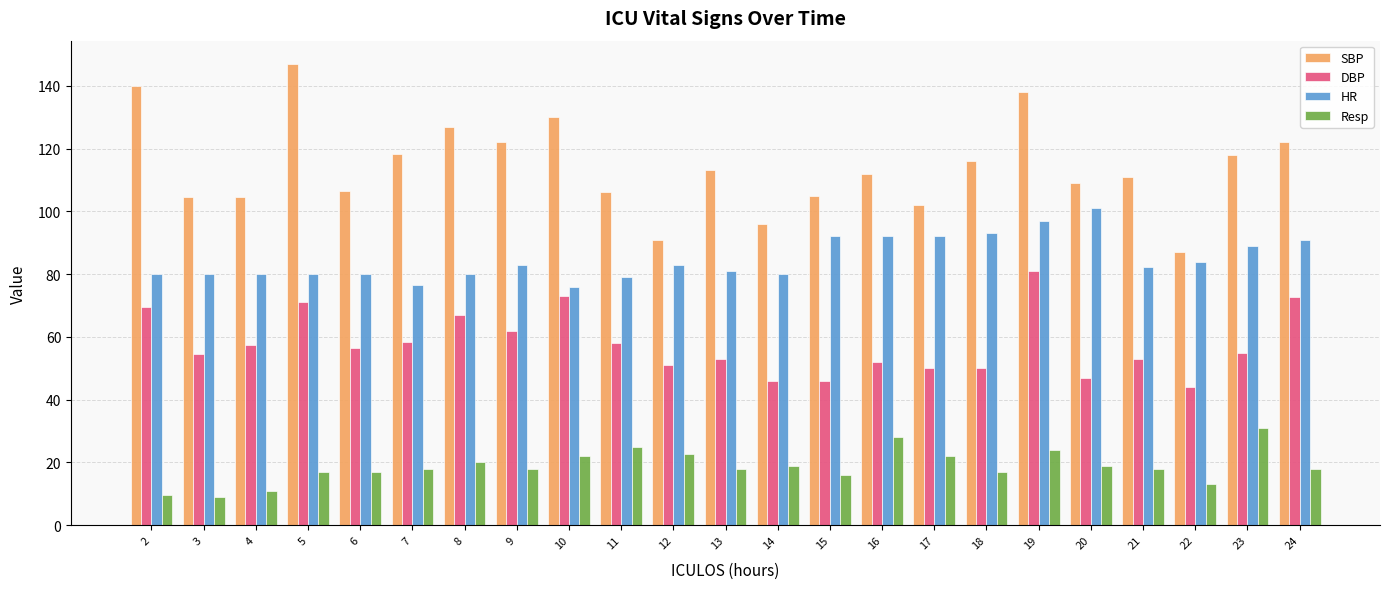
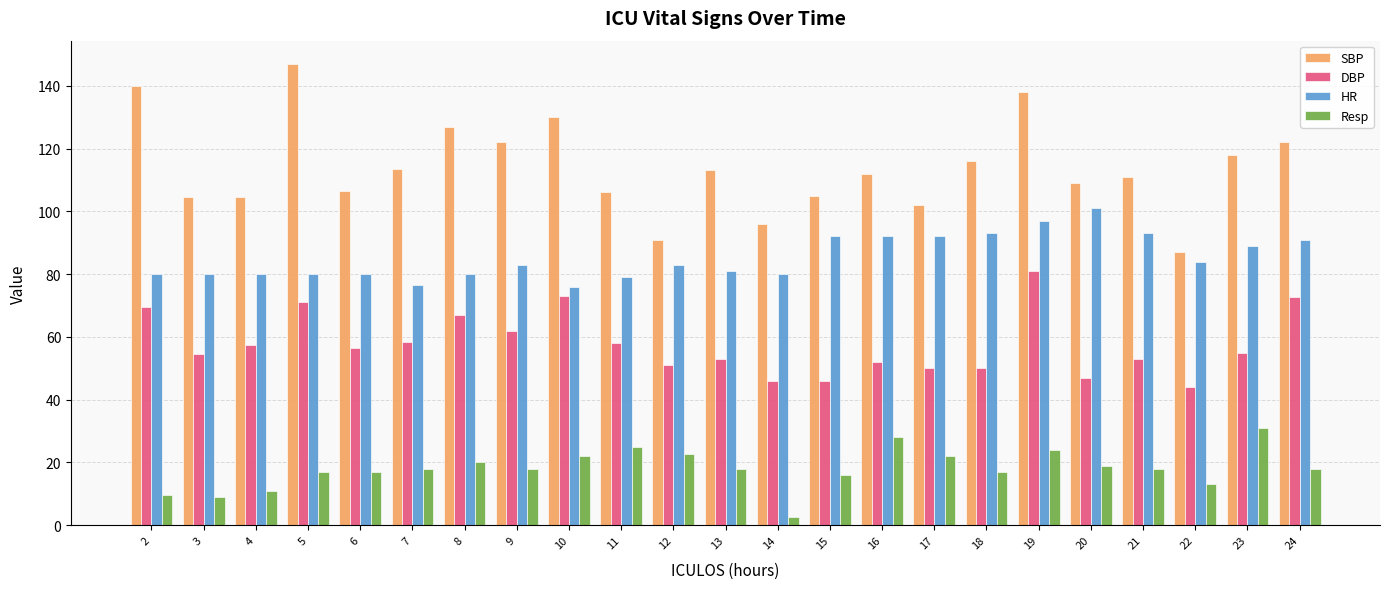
  {
    "SBP": {
      "2": 140,
      "3": 105,
      "4": 105,
      "5": 147,
      "6": 107,
-     "7": 118,
+     "7": 114,
      "8": 127,
      "9": 122,
      "10": 130,
      "11": 106,
      "12": 91,
      "13": 113,
      "14": 96,
      "15": 105,
      "16": 112,
      "17": 102,
      "18": 116,
      "19": 138,
      "20": 109,
      "21": 111,
      "22": 87,
      "23": 118,
      "24": 122
    },
    "DBP": {
      "2": 70,
      "3": 55,
      "4": 58,
      "5": 71,
      "6": 57,
      "7": 59,
      "8": 67,
      "9": 62,
      "10": 73,
      "11": 58,
      "12": 51,
      "13": 53,
      "14": 46,
      "15": 46,
      "16": 52,
      "17": 50,
      "18": 50,
      "19": 81,
      "20": 47,
      "21": 53,
      "22": 44,
      "23": 55,
      "24": 73
    },
    "HR": {
      "2": 80,
      "3": 80,
      "4": 80,
      "5": 80,
      "6": 80,
      "7": 77,
      "8": 80,
      "9": 83,
      "10": 76,
      "11": 79,
      "12": 83,
      "13": 81,
      "14": 80,
      "15": 92,
      "16": 92,
      "17": 92,
      "18": 93,
      "19": 97,
      "20": 101,
-     "21": 82,
+     "21": 93,
      "22": 84,
      "23": 89,
      "24": 91
    },
    "Resp": {
      "2": 10,
      "3": 9,
      "4": 11,
      "5": 17,
      "6": 17,
      "7": 18,
      "8": 20,
      "9": 18,
      "10": 22,
      "11": 25,
      "12": 23,
      "13": 18,
-     "14": 19,
+     "14": 3,
      "15": 16,
      "16": 28,
      "17": 22,
      "18": 17,
      "19": 24,
      "20": 19,
      "21": 18,
      "22": 13,
      "23": 31,
      "24": 18
    }
  }
